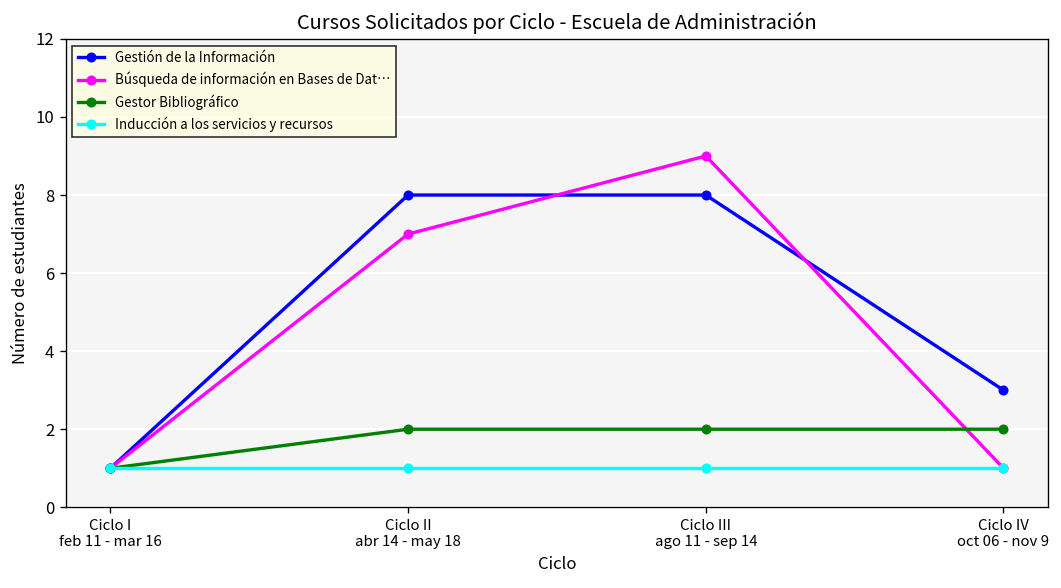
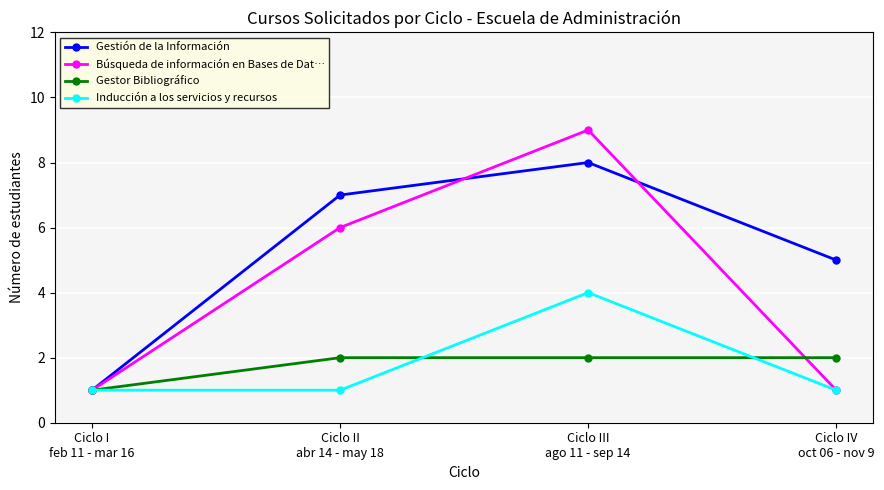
  {
    "Gestión de la Información": {
-     "Ciclo II abr 14 - may 18": 8,
+     "Ciclo II abr 14 - may 18": 7,
      "Ciclo III ago 11 - sep 14": 8,
-     "Ciclo IV oct 06 - nov 9": 3
+     "Ciclo IV oct 06 - nov 9": 5
    },
    "Búsqueda de información en Bases de Dat…": {
-     "Ciclo II abr 14 - may 18": 7,
+     "Ciclo II abr 14 - may 18": 6,
      "Ciclo III ago 11 - sep 14": 9
    },
    "Gestor Bibliográfico": {
      "Ciclo II abr 14 - may 18": 2,
      "Ciclo III ago 11 - sep 14": 2,
      "Ciclo IV oct 06 - nov 9": 2
    },
    "Inducción a los servicios y recursos": {
      "Ciclo II abr 14 - may 18": 1,
-     "Ciclo III ago 11 - sep 14": 1
+     "Ciclo III ago 11 - sep 14": 4
    }
  }
